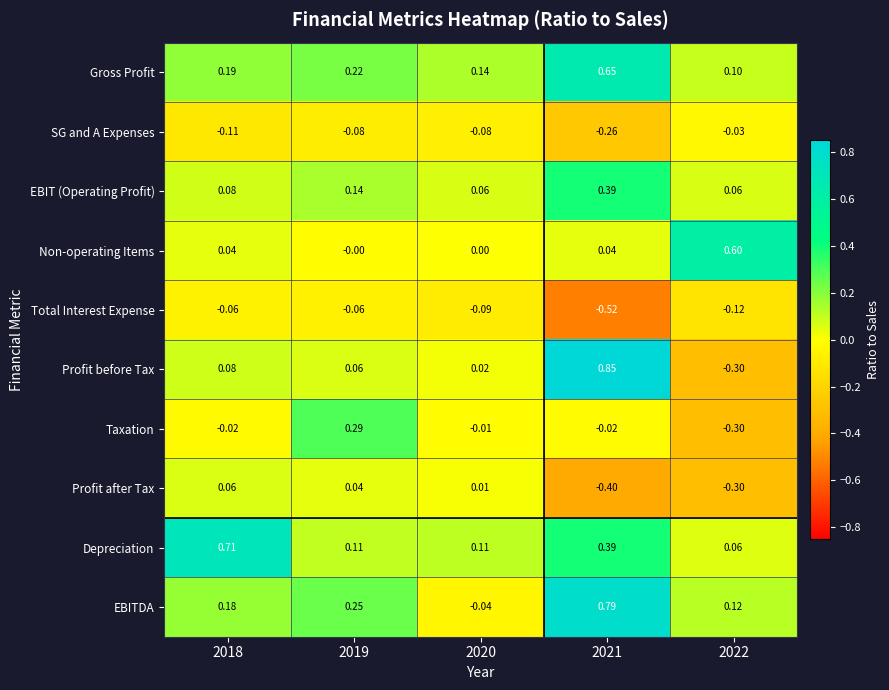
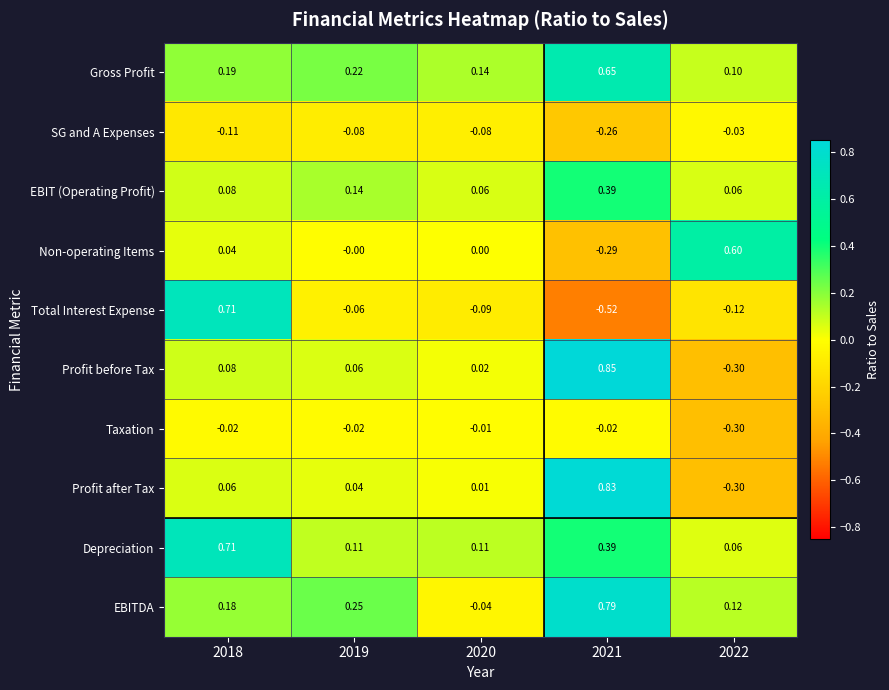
  {
    "Gross Profit": {
      "2018": 0.19,
      "2019": 0.22,
      "2020": 0.14,
      "2021": 0.65,
      "2022": 0.10
    },
    "SG and A Expenses": {
      "2018": -0.11,
      "2019": -0.08,
      "2020": -0.08,
      "2021": -0.26,
      "2022": -0.03
    },
    "EBIT (Operating Profit)": {
      "2018": 0.08,
      "2019": 0.14,
      "2020": 0.06,
      "2021": 0.39,
      "2022": 0.06
    },
    "Non-operating Items": {
      "2018": 0.04,
      "2019": -0.00,
      "2020": 0.00,
-     "2021": 0.04,
+     "2021": -0.29,
      "2022": 0.60
    },
    "Total Interest Expense": {
-     "2018": -0.06,
+     "2018": 0.71,
      "2019": -0.06,
      "2020": -0.09,
      "2021": -0.52,
      "2022": -0.12
    },
    "Profit before Tax": {
      "2018": 0.08,
      "2019": 0.06,
      "2020": 0.02,
      "2021": 0.85,
      "2022": -0.30
    },
    "Taxation": {
      "2018": -0.02,
-     "2019": 0.29,
+     "2019": -0.02,
      "2020": -0.01,
      "2021": -0.02,
      "2022": -0.30
    },
    "Profit after Tax": {
      "2018": 0.06,
      "2019": 0.04,
      "2020": 0.01,
-     "2021": -0.40,
+     "2021": 0.83,
      "2022": -0.30
    },
    "Depreciation": {
      "2018": 0.71,
      "2019": 0.11,
      "2020": 0.11,
      "2021": 0.39,
      "2022": 0.06
    },
    "EBITDA": {
      "2018": 0.18,
      "2019": 0.25,
      "2020": -0.04,
      "2021": 0.79,
      "2022": 0.12
    }
  }
